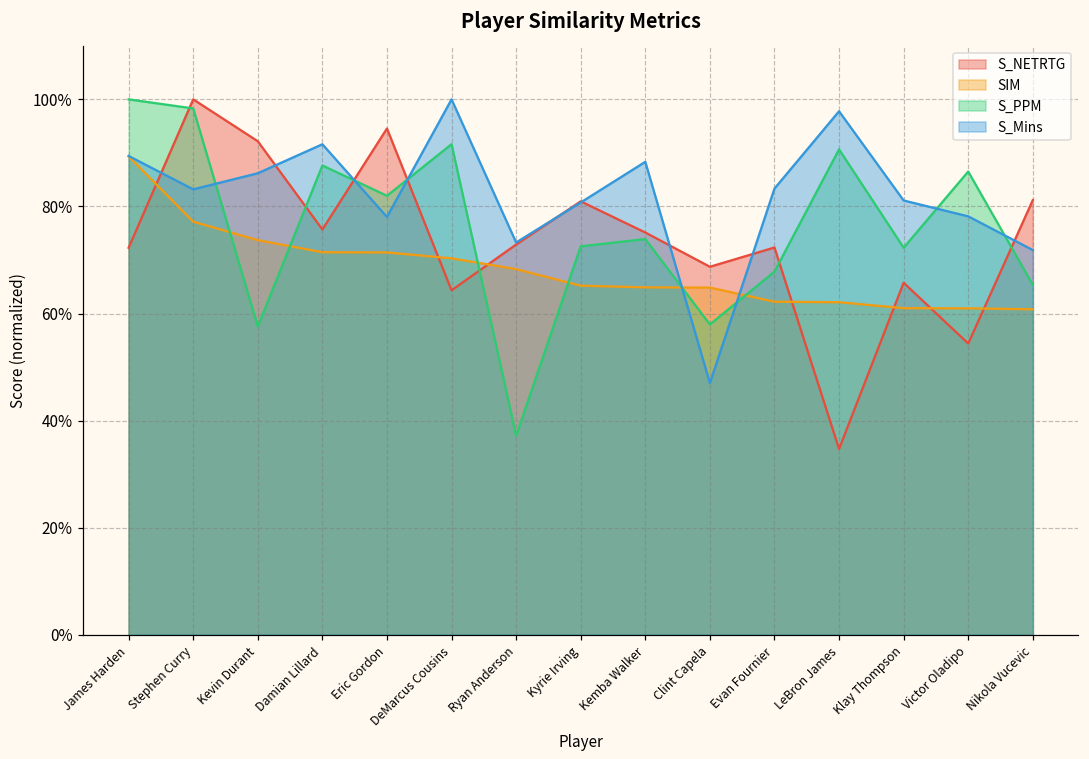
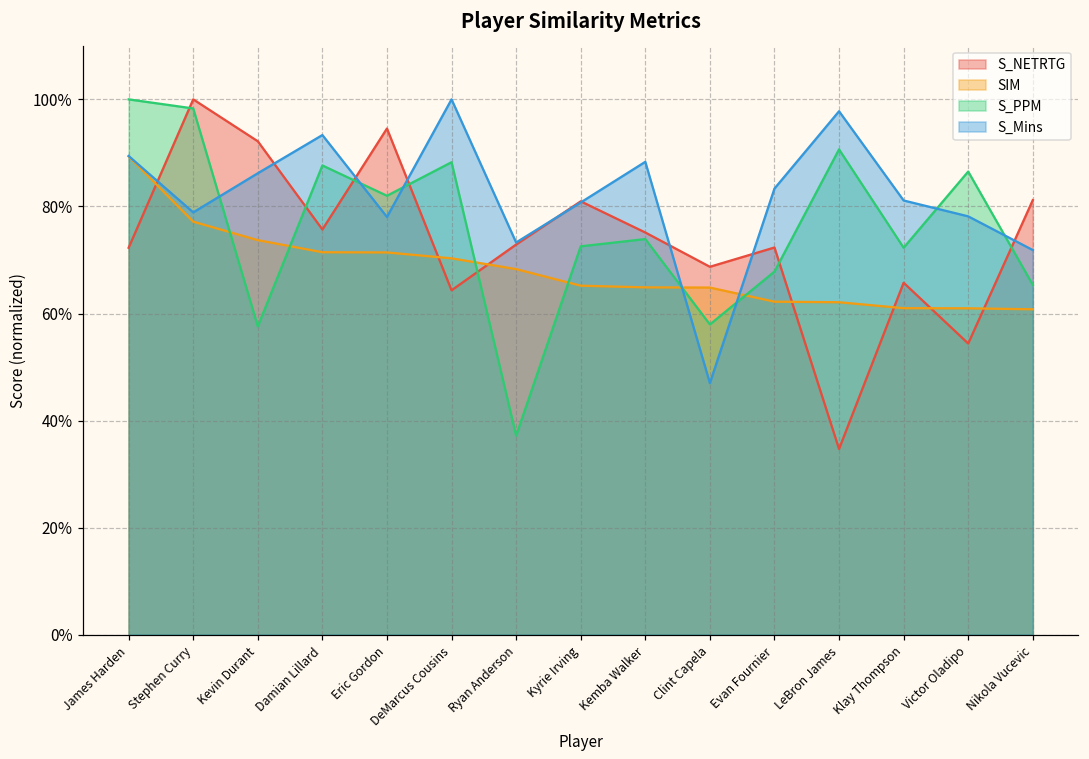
  {
    "S_PPM": {
      "James Harden": "100%",
      "Stephen Curry": "98%",
      "Kevin Durant": "58%",
      "Damian Lillard": "88%",
      "Eric Gordon": "82%",
-     "DeMarcus Cousins": "92%",
+     "DeMarcus Cousins": "88%",
      "Ryan Anderson": "37%",
      "Kyrie Irving": "73%",
      "Kemba Walker": "74%",
      "Clint Capela": "58%",
      "Evan Fournier": "68%",
      "LeBron James": "91%",
      "Klay Thompson": "72%",
      "Victor Oladipo": "87%",
      "Nikola Vucevic": "65%"
    },
    "S_Mins": {
-     "Stephen Curry": "83%",
+     "Stephen Curry": "79%",
      "Kevin Durant": "86%",
-     "Damian Lillard": "92%",
+     "Damian Lillard": "93%",
      "Eric Gordon": "78%",
      "DeMarcus Cousins": "100%",
      "Kemba Walker": "88%",
      "Clint Capela": "47%",
      "Evan Fournier": "83%",
      "LeBron James": "98%",
      "Klay Thompson": "81%",
      "Victor Oladipo": "78%",
      "Nikola Vucevic": "72%"
    }
  }
